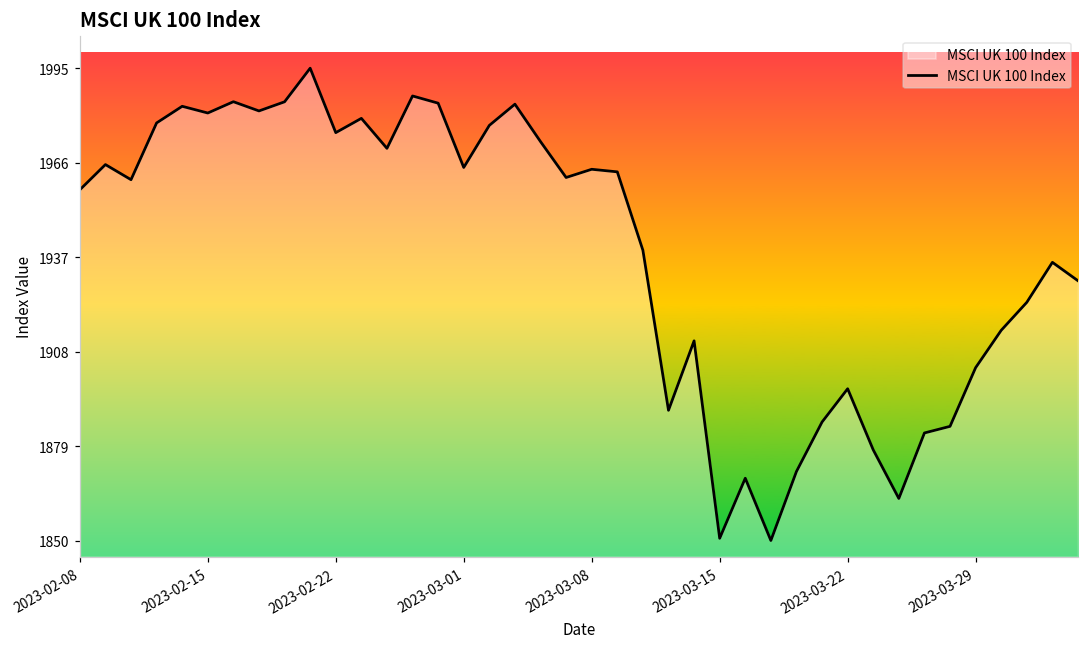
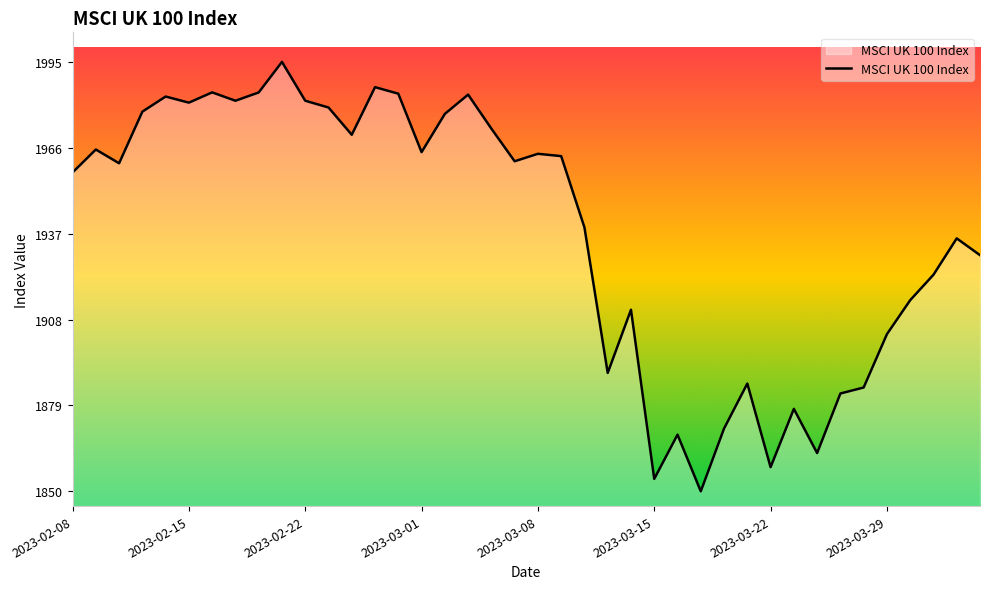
  {
    "2023-02-08": 1958,
    "2023-02-15": 1982,
-   "2023-02-22": 1976,
+   "2023-02-22": 1982,
    "2023-03-01": 1965,
    "2023-03-08": 1964,
-   "2023-03-15": 1851,
-   "2023-03-22": 1897,
+   "2023-03-15": 1854,
+   "2023-03-22": 1858,
    "2023-03-29": 1903
  }
